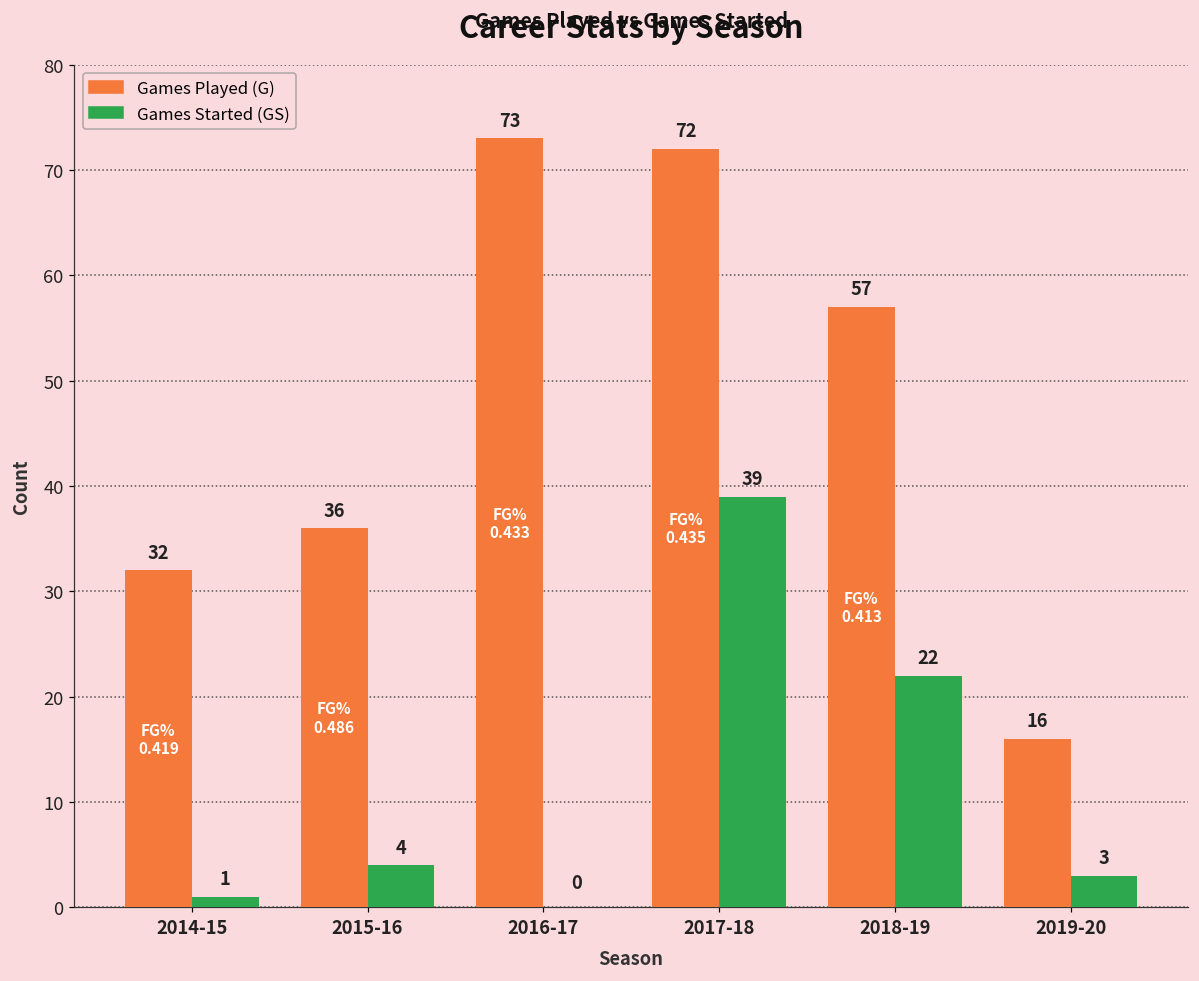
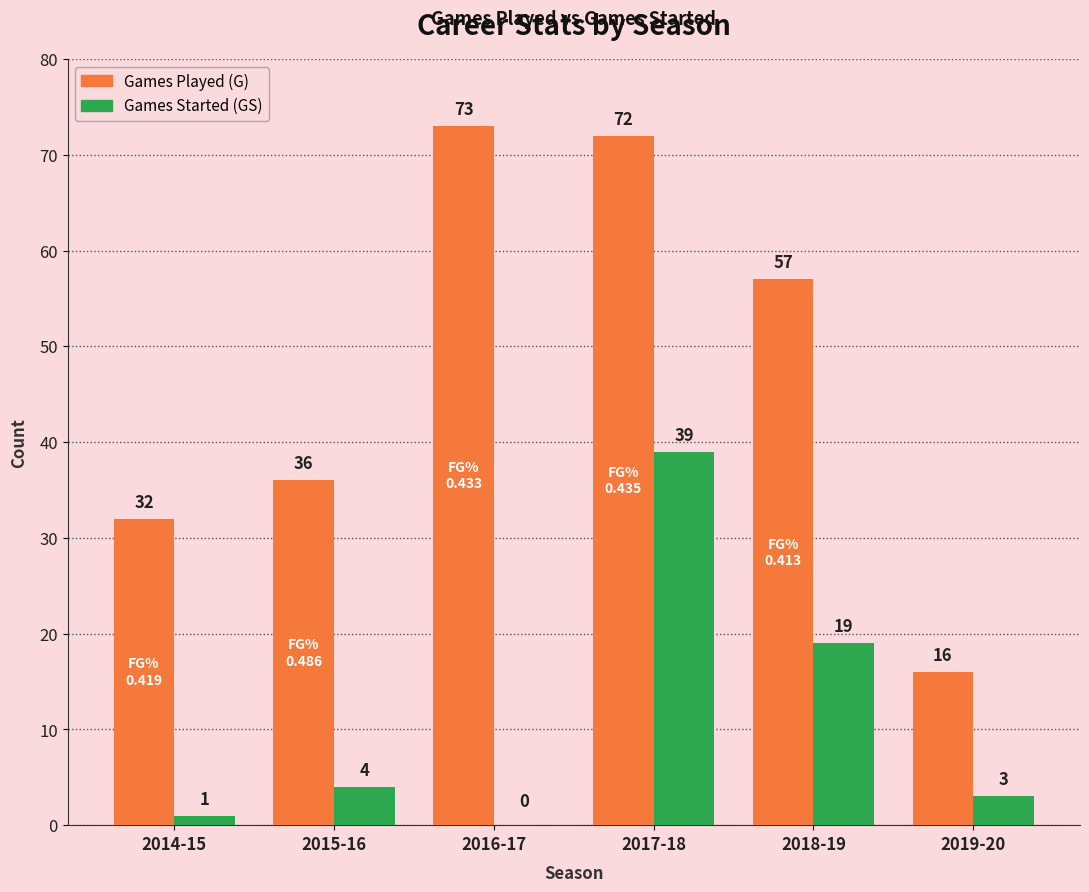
  {
    "Games Played (G)": {
      "2014-15": 32,
      "2015-16": 36,
      "2016-17": 73,
      "2017-18": 72,
      "2018-19": 57,
      "2019-20": 16
    },
    "Games Started (GS)": {
      "2014-15": 1,
      "2015-16": 4,
      "2016-17": 0,
      "2017-18": 39,
-     "2018-19": 22,
+     "2018-19": 19,
      "2019-20": 3
    }
  }
